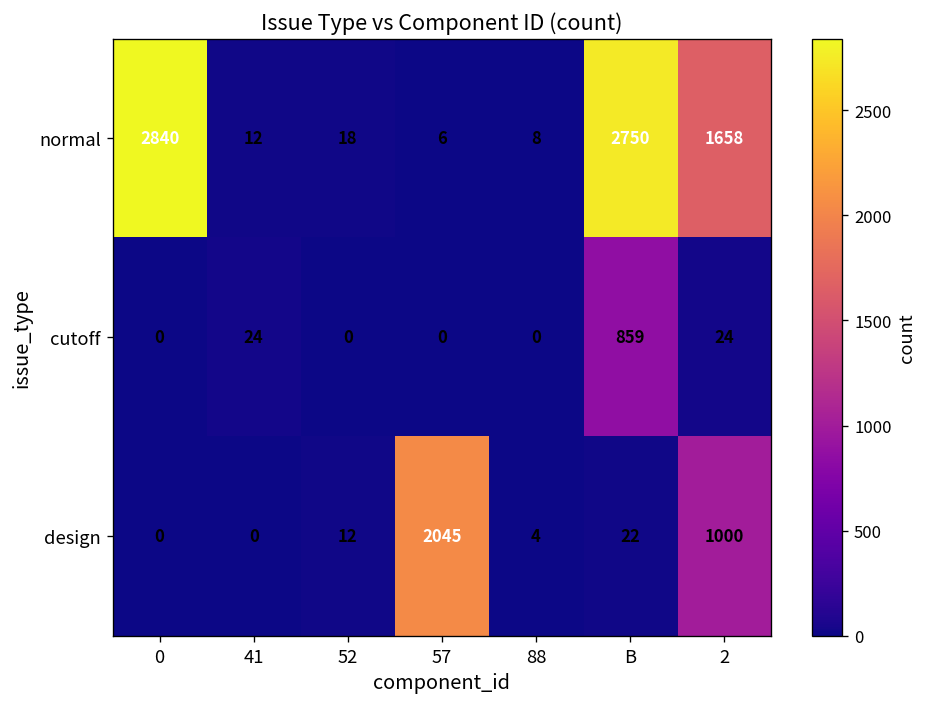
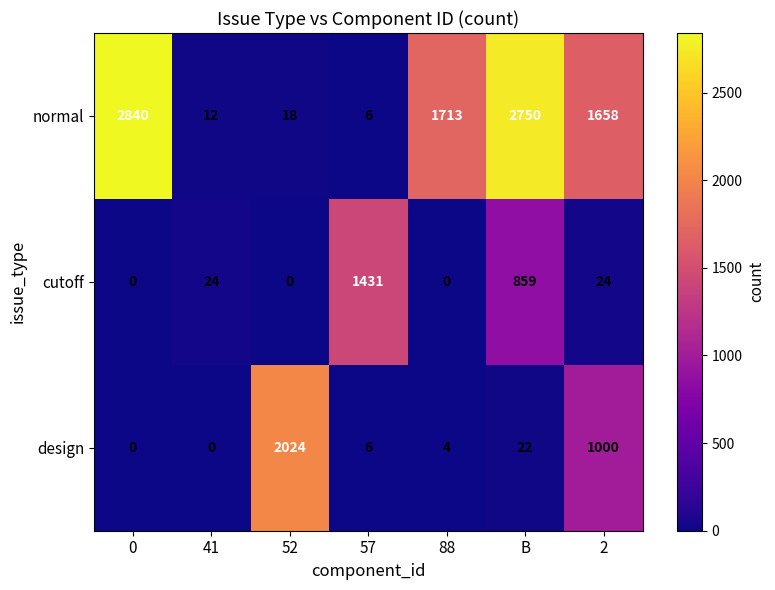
  {
    "normal": {
      "0": 2840,
      "41": 12,
      "52": 18,
      "57": 6,
-     "88": 8,
+     "88": 1713,
      "B": 2750,
      "2": 1658
    },
    "cutoff": {
      "0": 0,
      "41": 24,
      "52": 0,
-     "57": 0,
+     "57": 1431,
      "88": 0,
      "B": 859,
      "2": 24
    },
    "design": {
      "0": 0,
      "41": 0,
-     "52": 12,
-     "57": 2045,
+     "52": 2024,
+     "57": 6,
      "88": 4,
      "B": 22,
      "2": 1000
    }
  }
